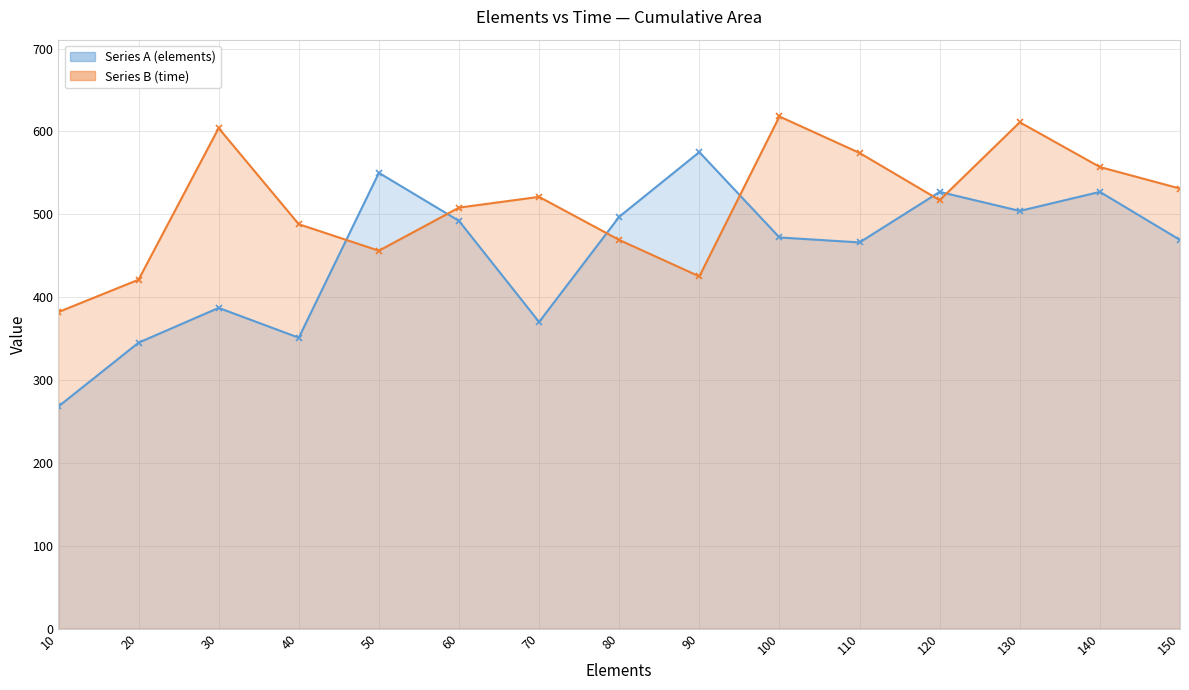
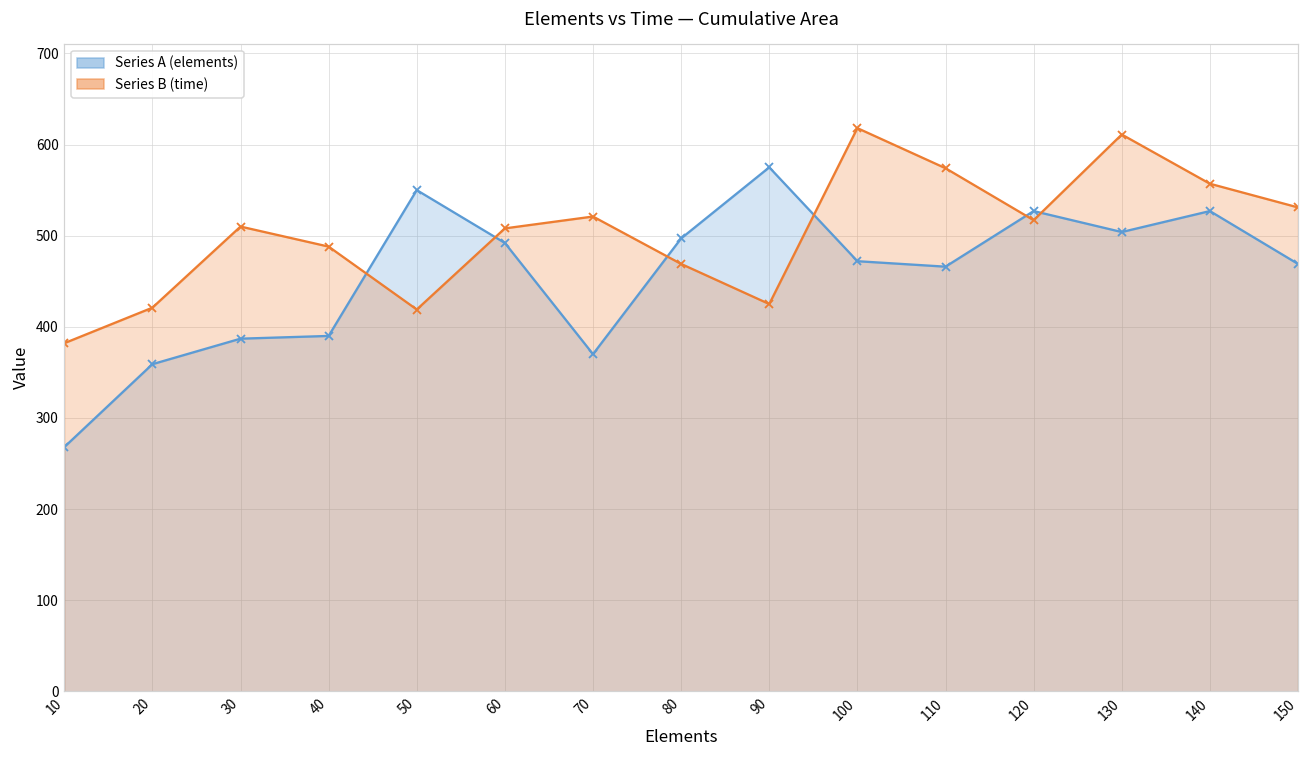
  {
    "Series A (elements)": {
      "10": 270,
-     "20": 350,
+     "20": 360,
      "30": 390,
-     "40": 350,
+     "40": 390,
      "50": 550,
      "60": 490,
      "70": 370,
      "80": 500,
      "90": 580,
      "100": 470,
      "110": 470,
      "120": 530,
      "130": 500,
      "140": 530,
      "150": 470
    },
    "Series B (time)": {
      "10": 380,
      "20": 420,
-     "30": 600,
+     "30": 510,
      "40": 490,
-     "50": 460,
+     "50": 420,
      "60": 510,
      "70": 520,
      "80": 470,
      "90": 430,
      "100": 620,
      "110": 570,
      "120": 520,
      "130": 610,
      "140": 560,
      "150": 530
    }
  }
